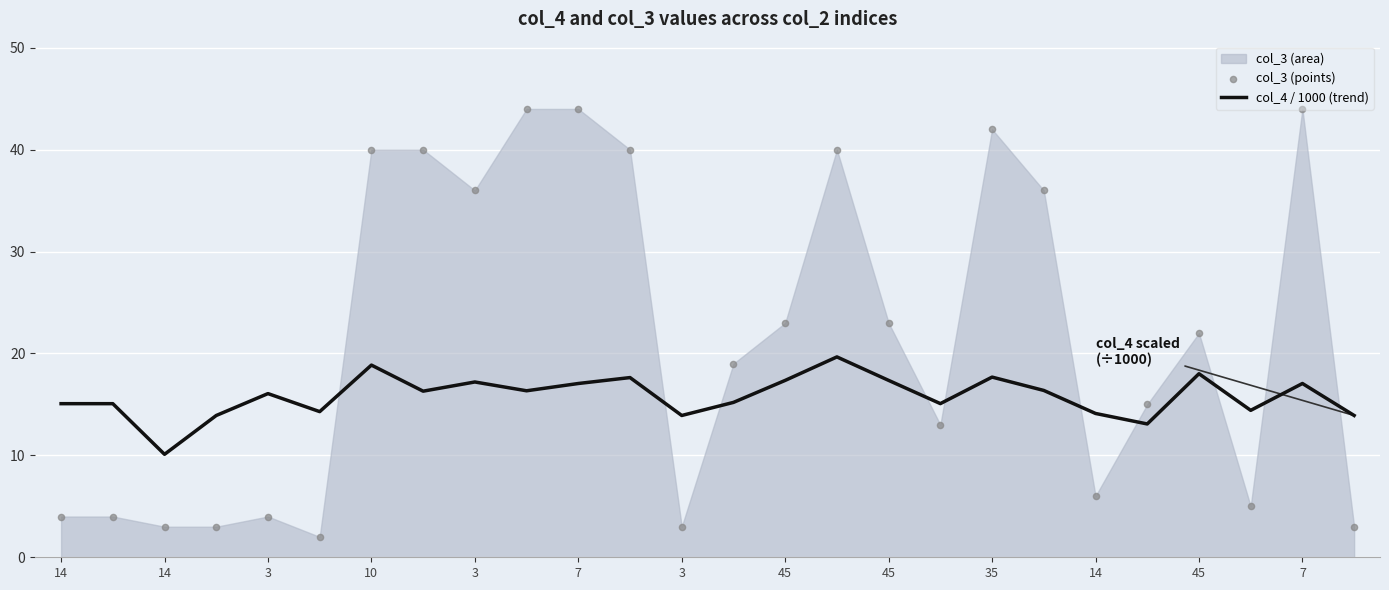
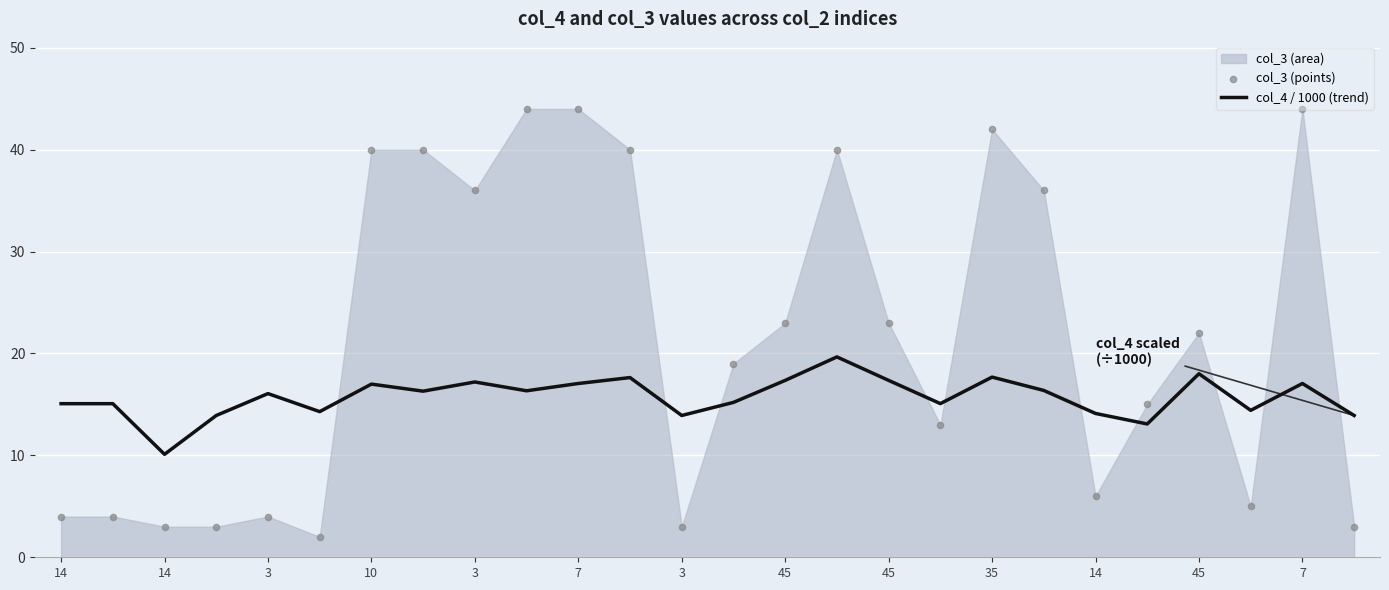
  {
    "col_4 / 1000 (trend)": {
-     "10": 18.9,
+     "10": 17.0,
      "35": 17.7
    },
    "col_3 (points)": {
      "10": 40.0,
      "35": 42.0
    }
  }
